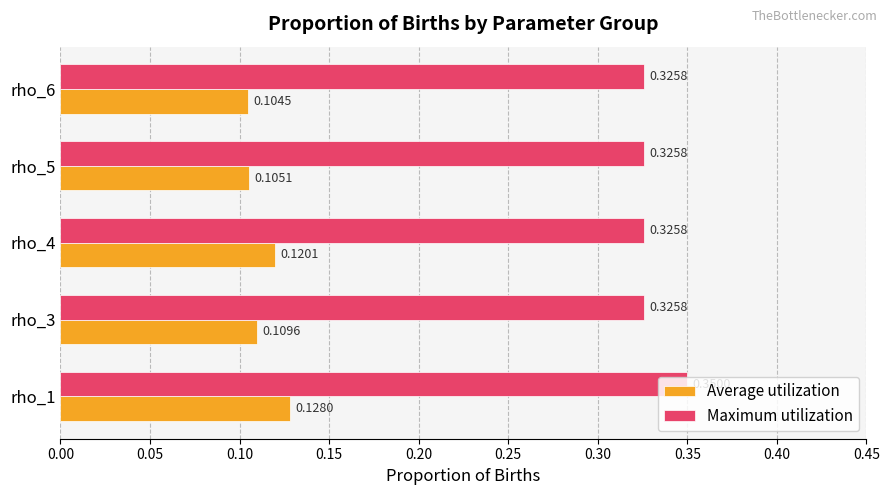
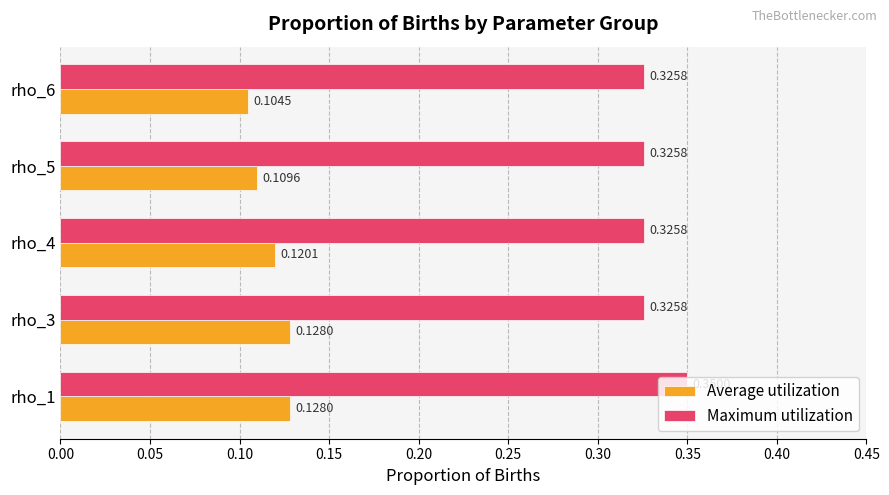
  {
    "Average utilization": {
      "rho_6": 0.1045,
-     "rho_5": 0.1051,
+     "rho_5": 0.1096,
      "rho_4": 0.1201,
-     "rho_3": 0.1096,
+     "rho_3": 0.1280,
      "rho_1": 0.1280
    },
    "Maximum utilization": {
      "rho_6": 0.3258,
      "rho_5": 0.3258,
      "rho_4": 0.3258,
      "rho_3": 0.3258
    }
  }
